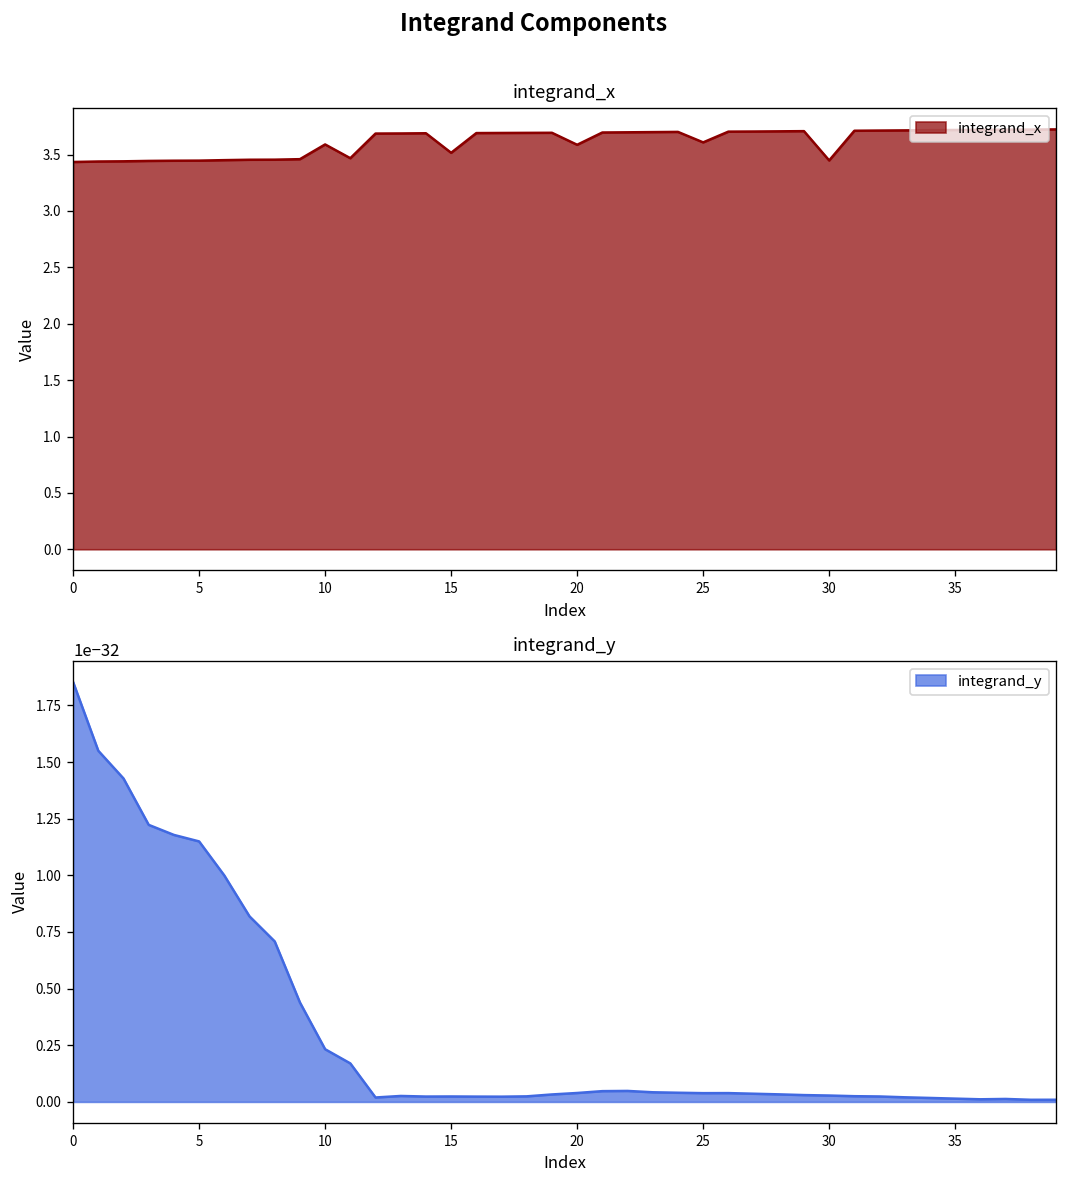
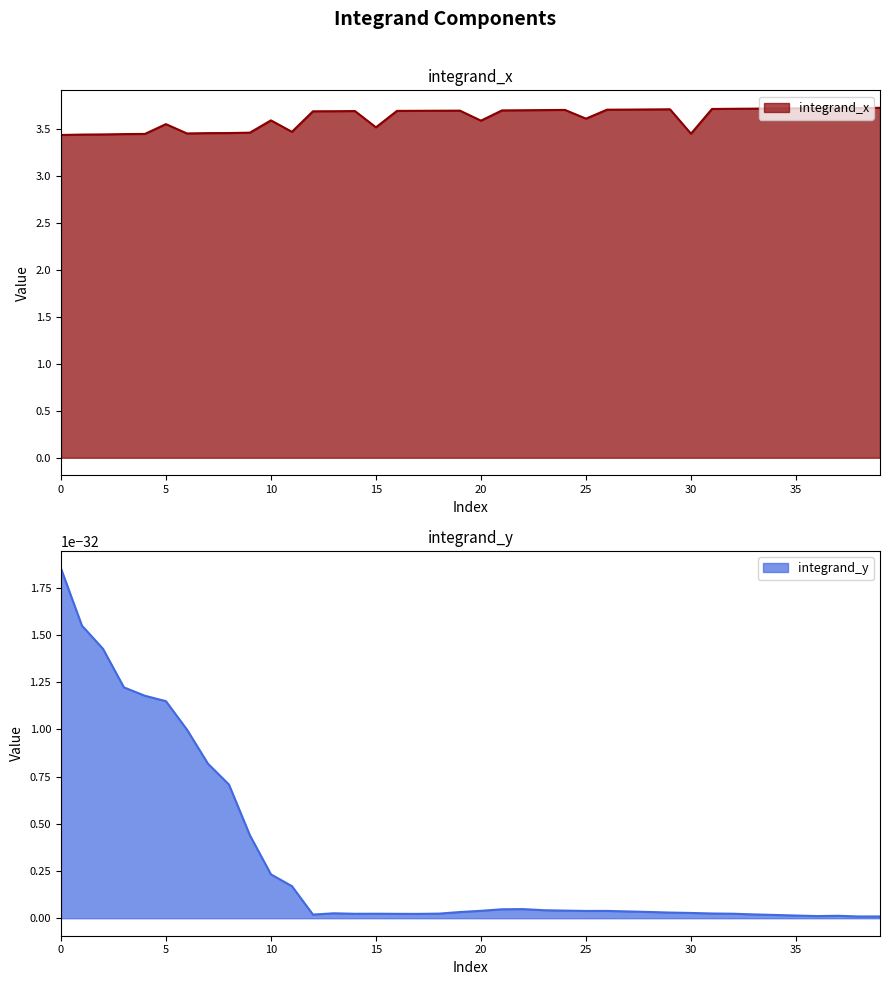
  {
    "integrand_x": {
      "0": 3.4,
-     "5": 3.4,
+     "5": 3.5,
      "10": 3.6,
      "15": 3.5,
      "20": 3.6,
      "25": 3.6,
      "30": 3.4
    },
    "integrand_y": {
      "0": 0.000000000000,
      "5": 0.000000000000,
      "10": 0.000000000000,
      "15": 0.000000000000,
      "20": 0.000000000000,
      "25": 0.000000000000,
      "30": 0.000000000000,
      "35": 0.000000000000
    }
  }
